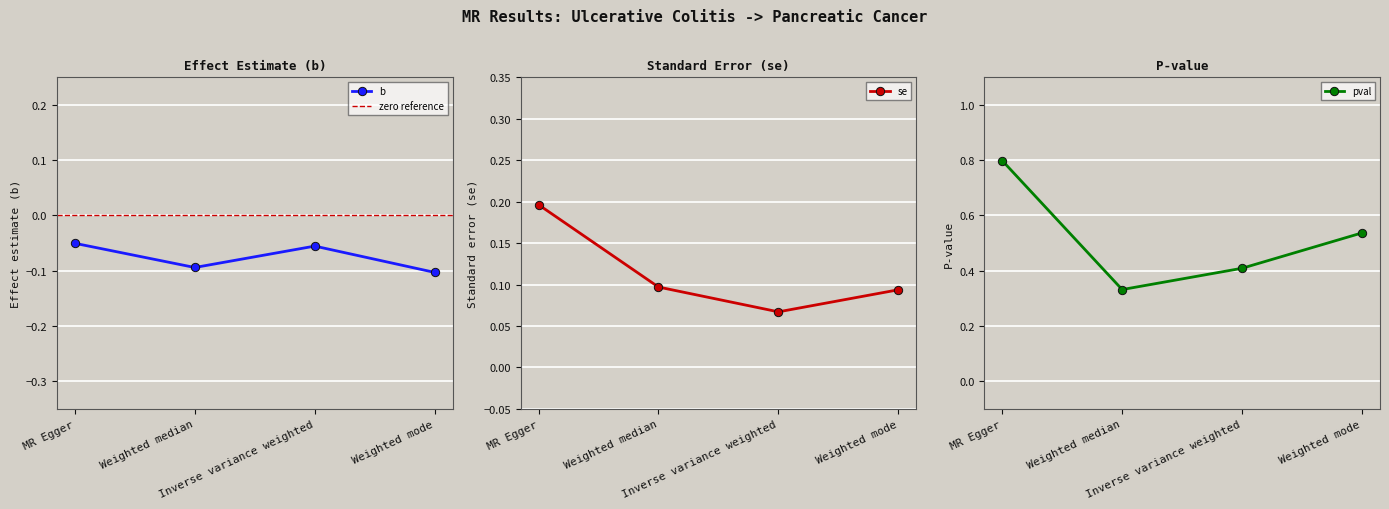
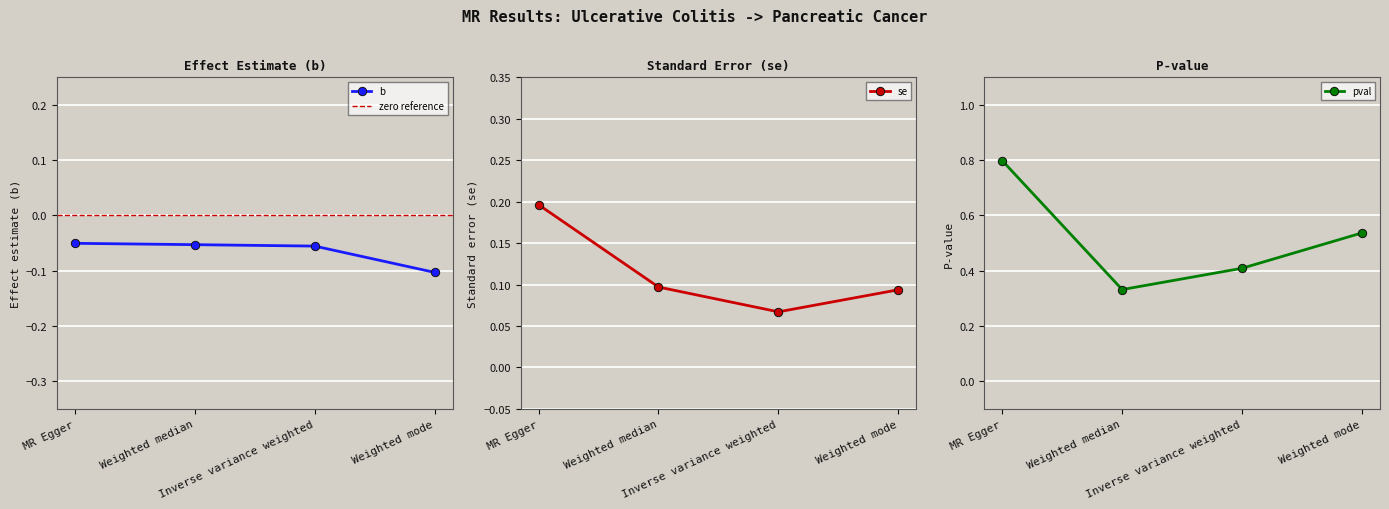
  {
    "Effect Estimate (b)": {
      "MR Egger": -0.05,
-     "Weighted median": -0.09,
+     "Weighted median": -0.05,
      "Inverse variance weighted": -0.06,
      "Weighted mode": -0.10
    },
    "Standard Error (se)": {
      "MR Egger": 0.20,
      "Weighted median": 0.10,
      "Inverse variance weighted": 0.07,
      "Weighted mode": 0.09
    },
    "P-value": {
      "MR Egger": 0.80,
      "Weighted median": 0.33,
      "Inverse variance weighted": 0.41,
      "Weighted mode": 0.54
    }
  }
